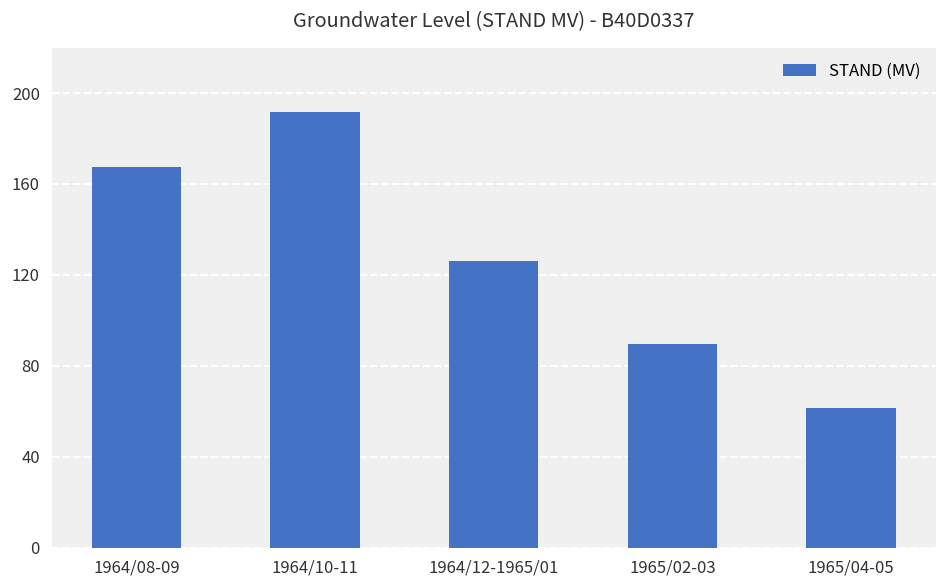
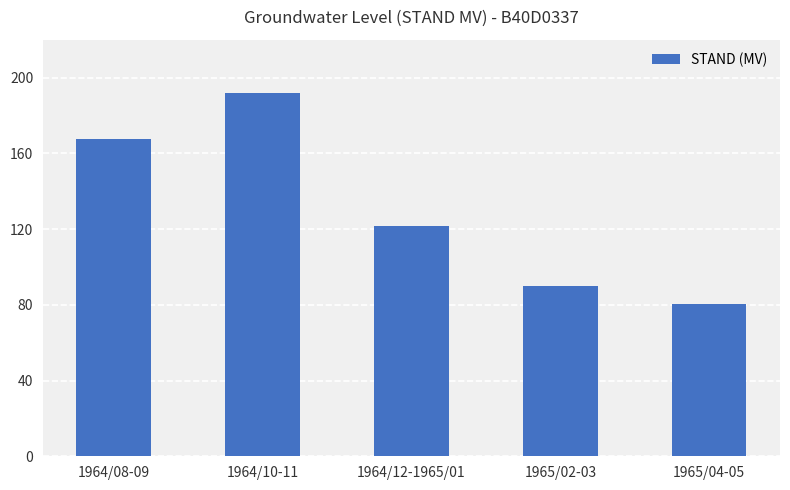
  {
    "1964/08-09": 167,
    "1964/10-11": 192,
-   "1964/12-1965/01": 126,
+   "1964/12-1965/01": 122,
    "1965/02-03": 90,
-   "1965/04-05": 62
+   "1965/04-05": 80
  }
